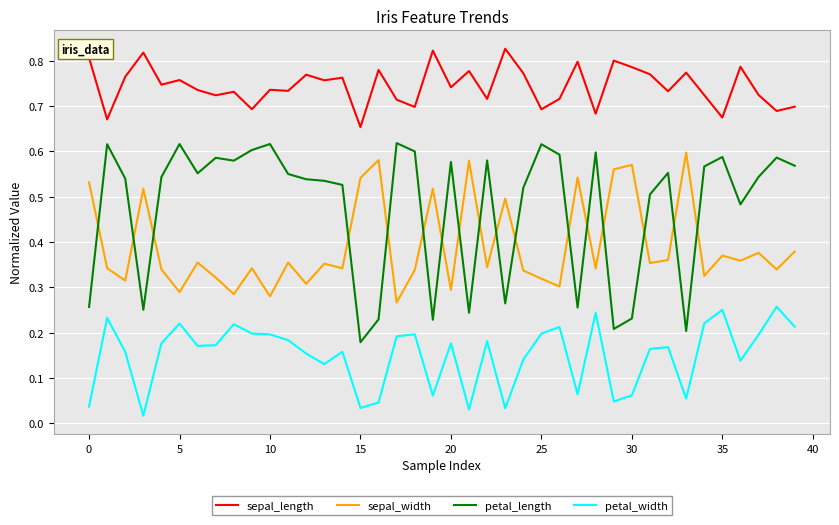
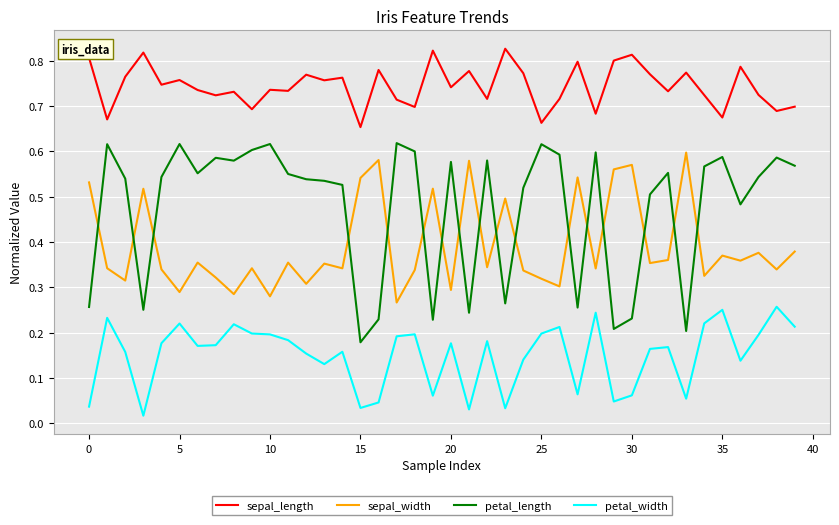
  {
    "sepal_length": {
      "5": 0.76,
      "10": 0.74,
      "15": 0.65,
      "20": 0.74,
-     "25": 0.69,
-     "30": 0.79,
+     "25": 0.66,
+     "30": 0.81,
      "35": 0.67
    },
    "sepal_width": {
      "0": 0.53,
      "5": 0.29,
      "10": 0.28,
      "15": 0.54,
      "20": 0.29,
      "25": 0.32,
      "30": 0.57,
      "35": 0.37
    },
    "petal_length": {
      "0": 0.26,
      "5": 0.62,
      "10": 0.62,
      "15": 0.18,
      "20": 0.58,
      "25": 0.62,
      "30": 0.23,
      "35": 0.59
    },
    "petal_width": {
      "0": 0.04,
      "5": 0.22,
      "10": 0.20,
      "15": 0.03,
      "20": 0.18,
      "25": 0.20,
      "30": 0.06,
      "35": 0.25
    }
  }
